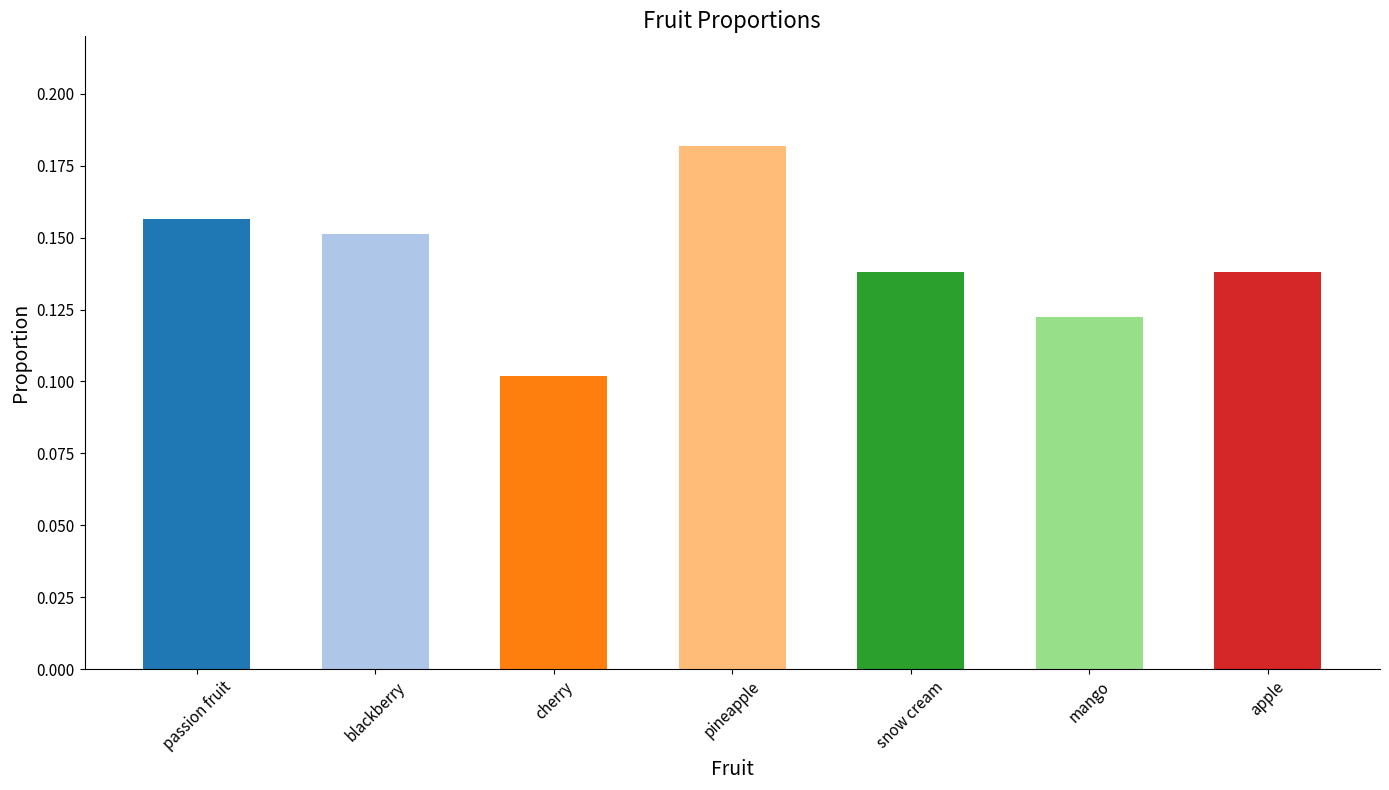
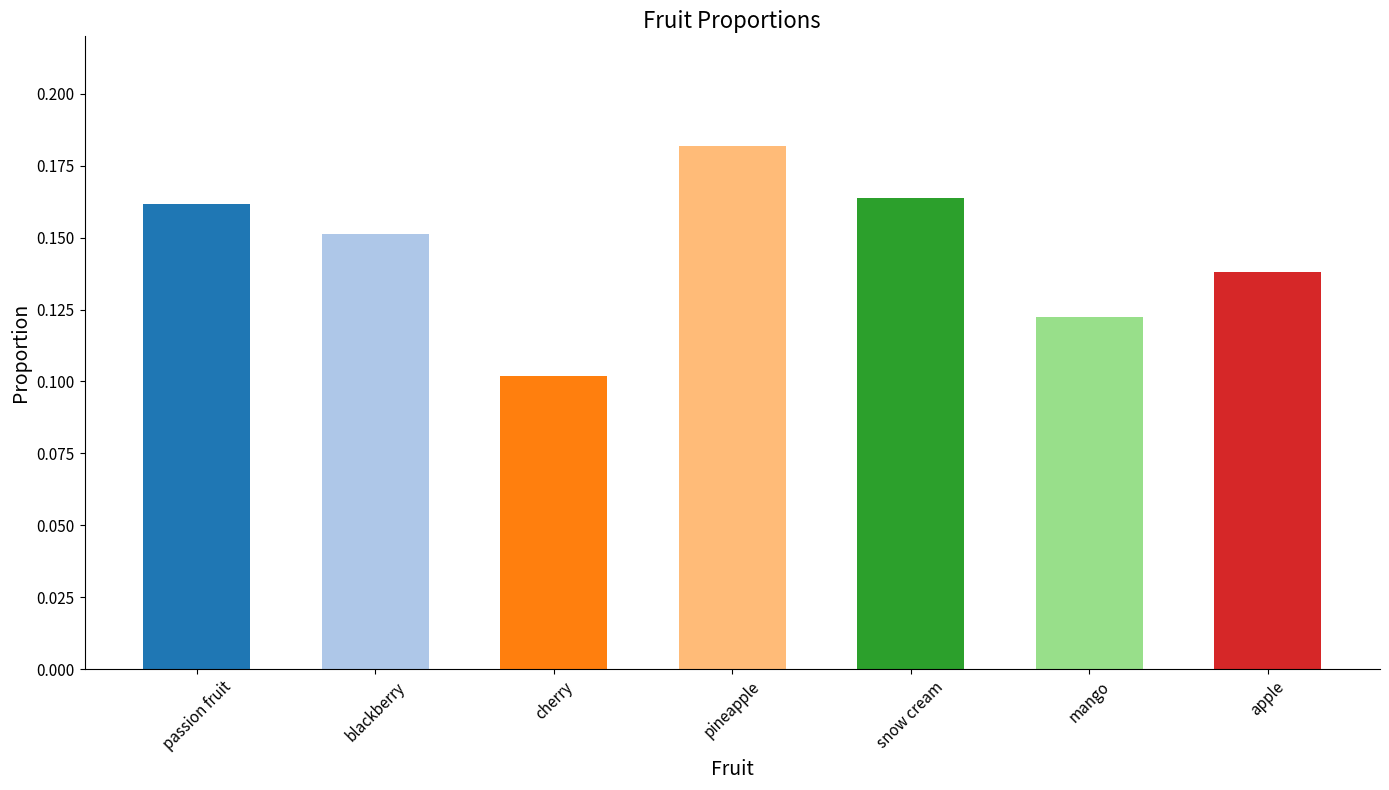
  {
-   "passion fruit": 0.156,
+   "passion fruit": 0.162,
    "blackberry": 0.151,
    "cherry": 0.102,
    "pineapple": 0.182,
-   "snow cream": 0.138,
+   "snow cream": 0.164,
    "mango": 0.123,
    "apple": 0.138
  }
